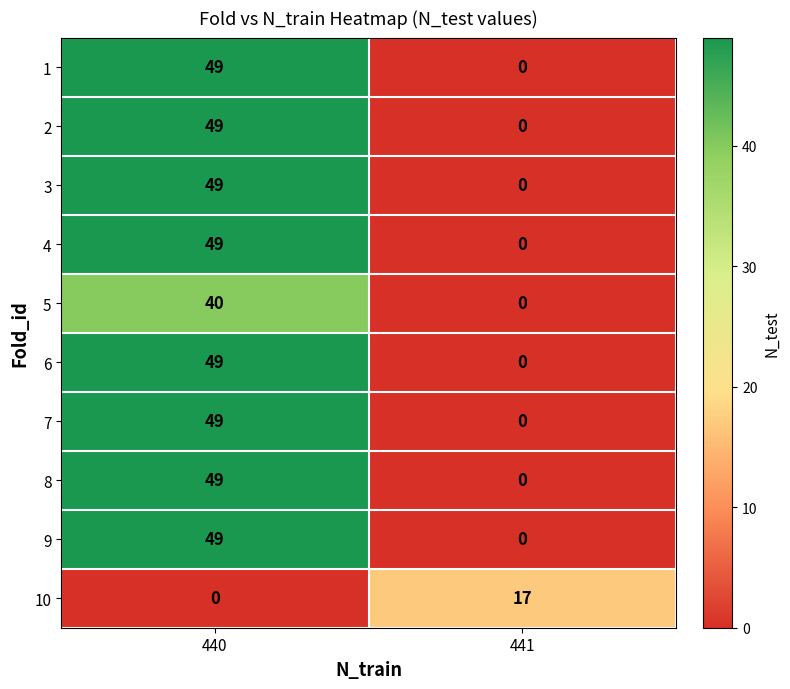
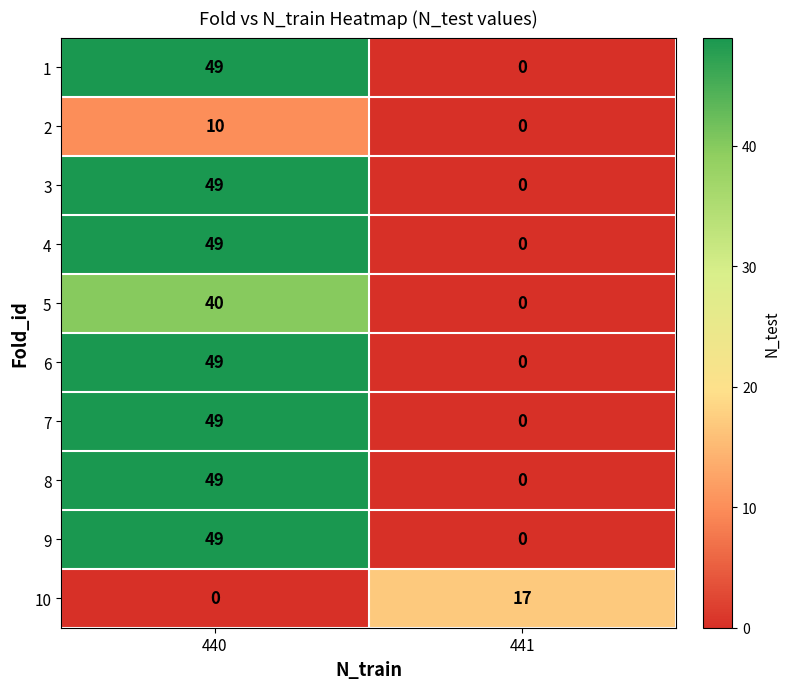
  {
    "1": {
      "440": 49,
      "441": 0
    },
    "2": {
-     "440": 49,
+     "440": 10,
      "441": 0
    },
    "3": {
      "440": 49,
      "441": 0
    },
    "4": {
      "440": 49,
      "441": 0
    },
    "5": {
      "440": 40,
      "441": 0
    },
    "6": {
      "440": 49,
      "441": 0
    },
    "7": {
      "440": 49,
      "441": 0
    },
    "8": {
      "440": 49,
      "441": 0
    },
    "9": {
      "440": 49,
      "441": 0
    },
    "10": {
      "440": 0,
      "441": 17
    }
  }
